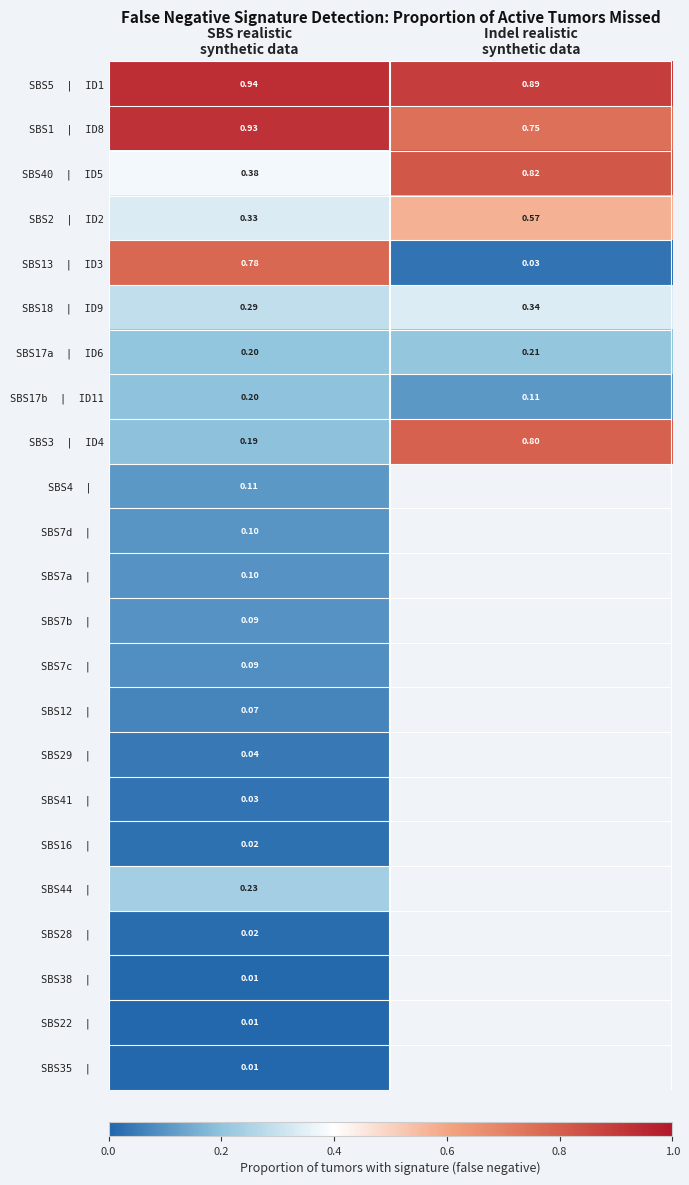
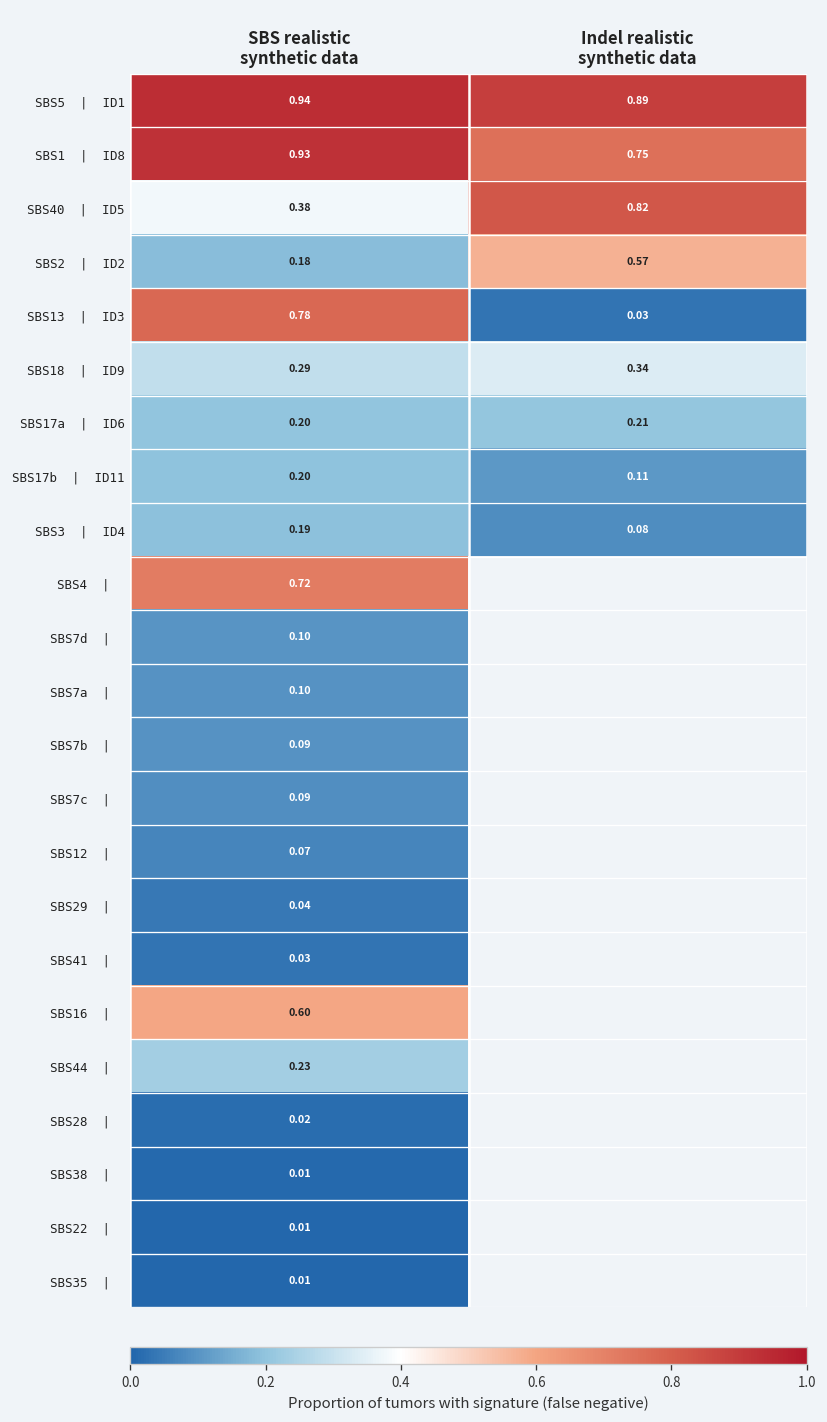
  {
    "SBS5 | ID1": {
      "SBS realistic synthetic data": 0.94,
      "Indel realistic synthetic data": 0.89
    },
    "SBS1 | ID8": {
      "SBS realistic synthetic data": 0.93,
      "Indel realistic synthetic data": 0.75
    },
    "SBS40 | ID5": {
      "SBS realistic synthetic data": 0.38,
      "Indel realistic synthetic data": 0.82
    },
    "SBS2 | ID2": {
-     "SBS realistic synthetic data": 0.33,
+     "SBS realistic synthetic data": 0.18,
      "Indel realistic synthetic data": 0.57
    },
    "SBS13 | ID3": {
      "SBS realistic synthetic data": 0.78,
      "Indel realistic synthetic data": 0.03
    },
    "SBS18 | ID9": {
      "SBS realistic synthetic data": 0.29,
      "Indel realistic synthetic data": 0.34
    },
    "SBS17a | ID6": {
      "SBS realistic synthetic data": 0.20,
      "Indel realistic synthetic data": 0.21
    },
    "SBS17b | ID11": {
      "SBS realistic synthetic data": 0.20,
      "Indel realistic synthetic data": 0.11
    },
    "SBS3 | ID4": {
      "SBS realistic synthetic data": 0.19,
-     "Indel realistic synthetic data": 0.80
+     "Indel realistic synthetic data": 0.08
    },
    "SBS4 |": {
-     "SBS realistic synthetic data": 0.11
+     "SBS realistic synthetic data": 0.72
    },
    "SBS7d |": {
      "SBS realistic synthetic data": 0.10
    },
    "SBS7a |": {
      "SBS realistic synthetic data": 0.10
    },
    "SBS7b |": {
      "SBS realistic synthetic data": 0.09
    },
    "SBS7c |": {
      "SBS realistic synthetic data": 0.09
    },
    "SBS12 |": {
      "SBS realistic synthetic data": 0.07
    },
    "SBS29 |": {
      "SBS realistic synthetic data": 0.04
    },
    "SBS41 |": {
      "SBS realistic synthetic data": 0.03
    },
    "SBS16 |": {
-     "SBS realistic synthetic data": 0.02
+     "SBS realistic synthetic data": 0.60
    },
    "SBS44 |": {
      "SBS realistic synthetic data": 0.23
    },
    "SBS28 |": {
      "SBS realistic synthetic data": 0.02
    },
    "SBS38 |": {
      "SBS realistic synthetic data": 0.01
    },
    "SBS22 |": {
      "SBS realistic synthetic data": 0.01
    },
    "SBS35 |": {
      "SBS realistic synthetic data": 0.01
    }
  }
